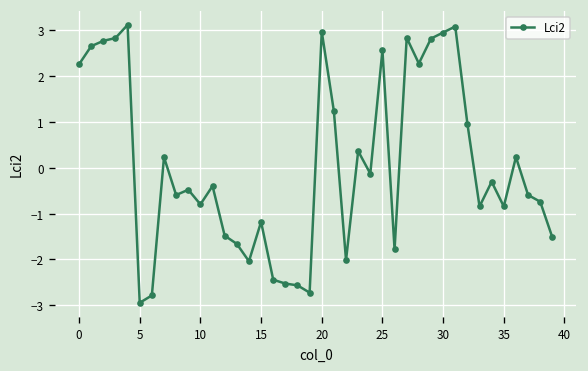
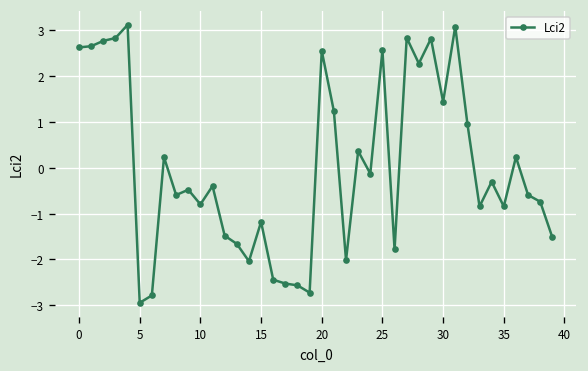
  {
-   "0": 2.3,
+   "0": 2.6,
    "5": -2.9,
    "10": -0.8,
    "15": -1.2,
-   "20": 3.0,
+   "20": 2.5,
    "25": 2.6,
-   "30": 2.9,
+   "30": 1.4,
    "35": -0.8
  }
